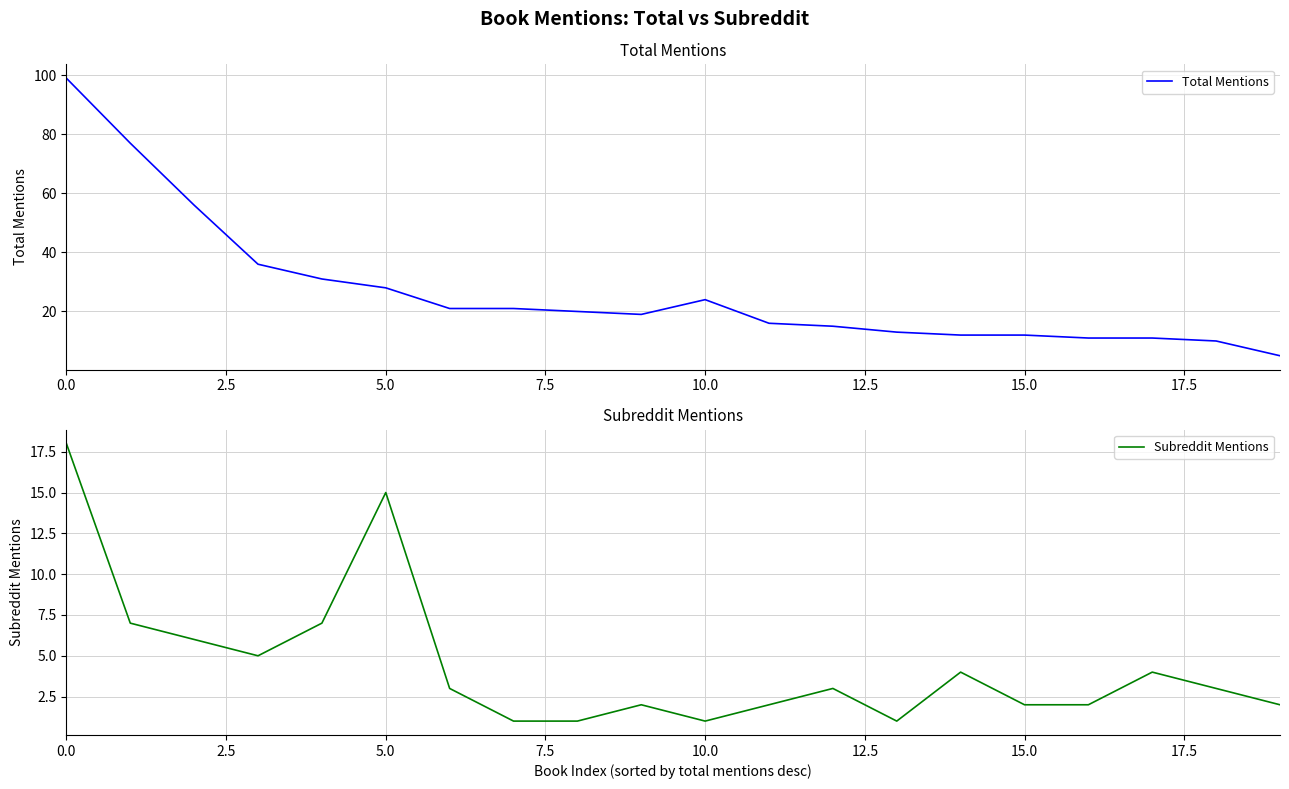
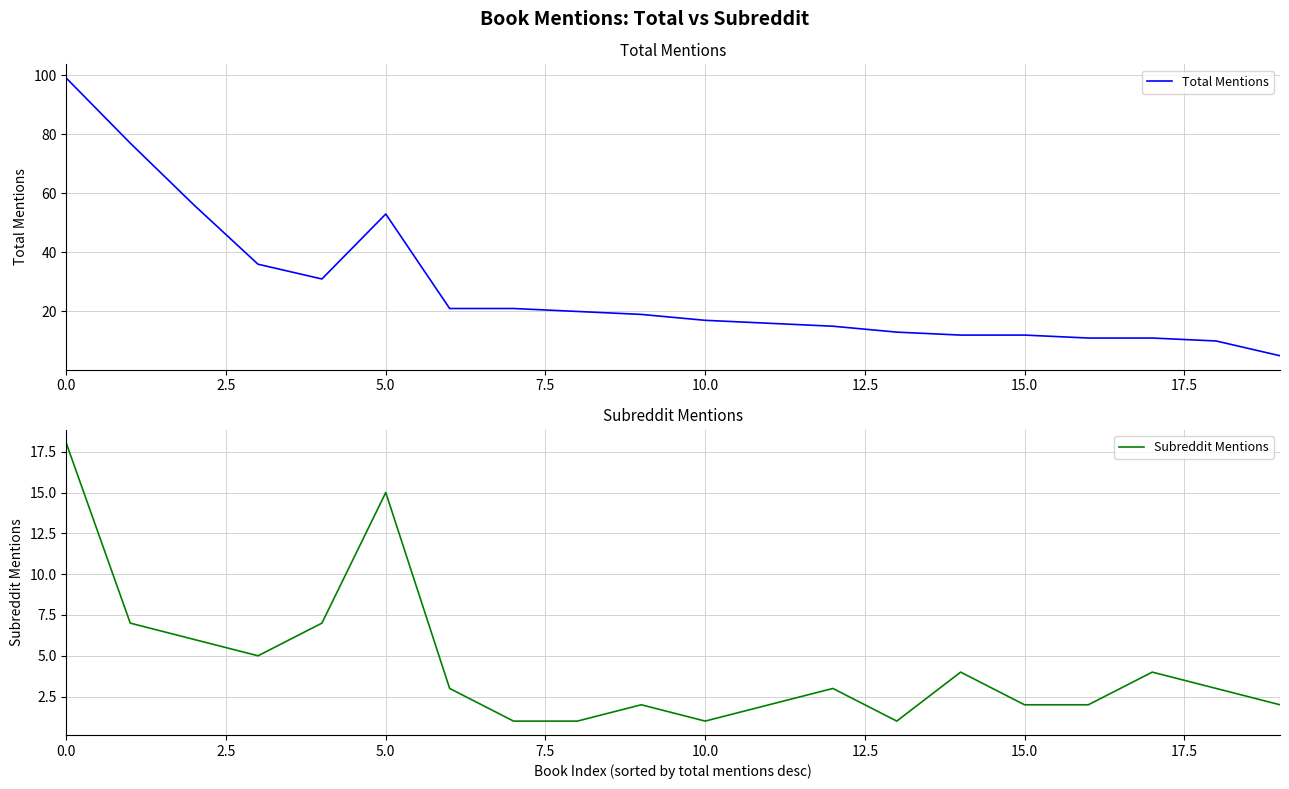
  {
    "Total Mentions": {
      "0.0": 99,
-     "5.0": 28,
-     "10.0": 24,
+     "5.0": 53,
+     "10.0": 17,
      "15.0": 12
    },
    "Subreddit Mentions": {
      "0.0": 18.0,
      "5.0": 15.0,
      "10.0": 1.0,
      "15.0": 2.0
    }
  }
